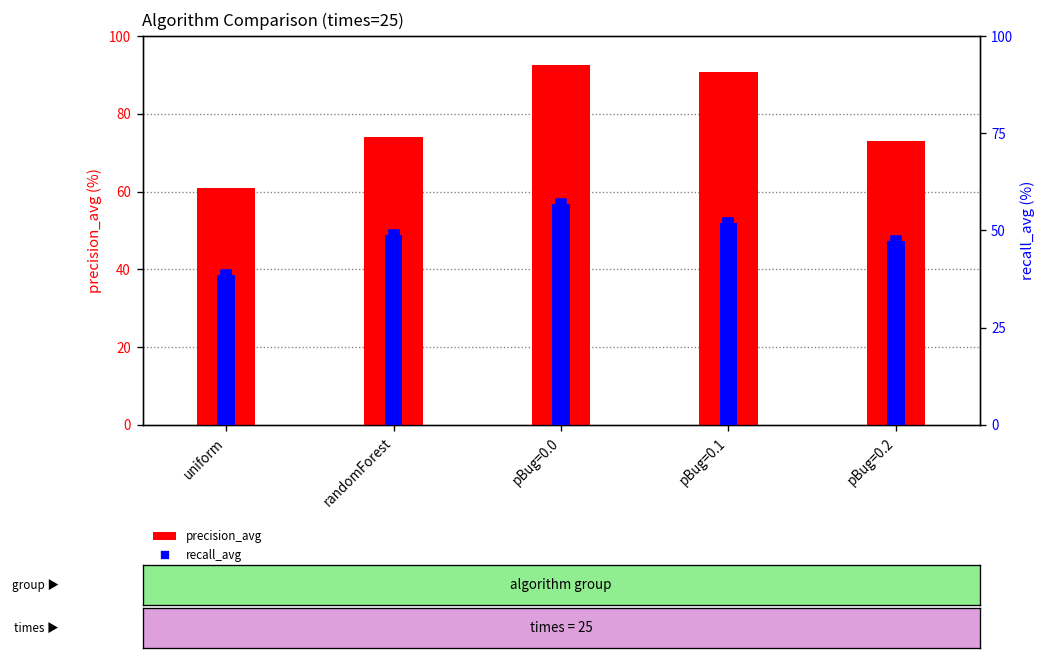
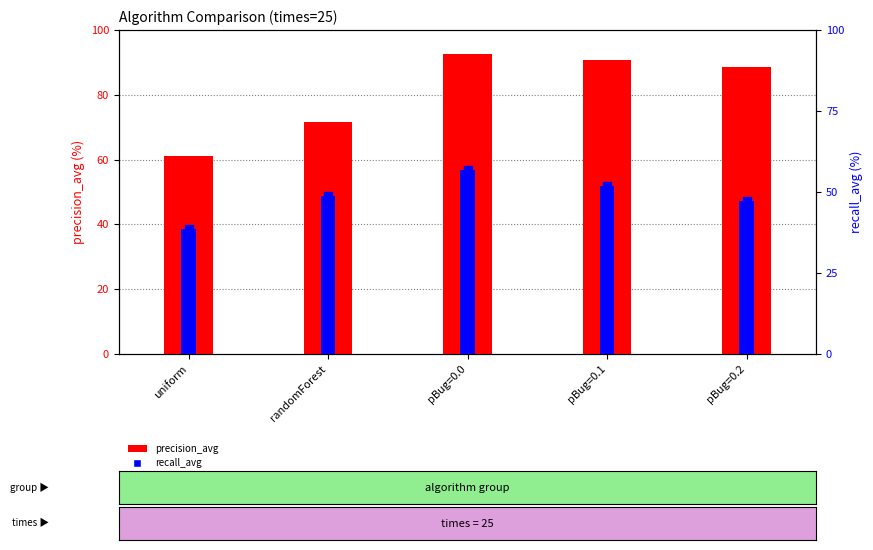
  {
    "precision_avg": {
      "uniform": 61,
-     "randomForest": 74,
+     "randomForest": 71,
      "pBug=0.0": 93,
      "pBug=0.1": 91,
-     "pBug=0.2": 73
+     "pBug=0.2": 89
    }
  }
